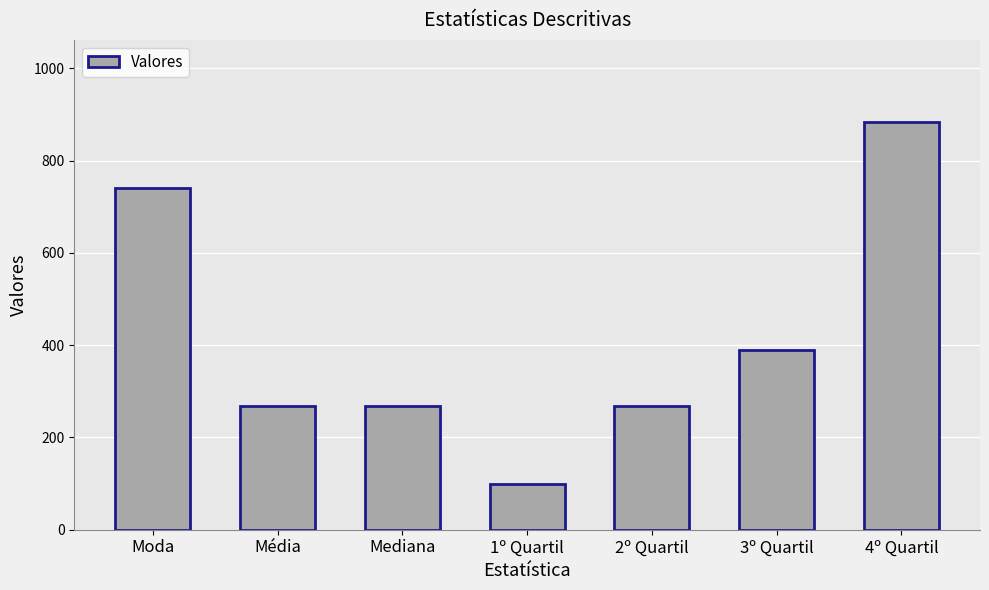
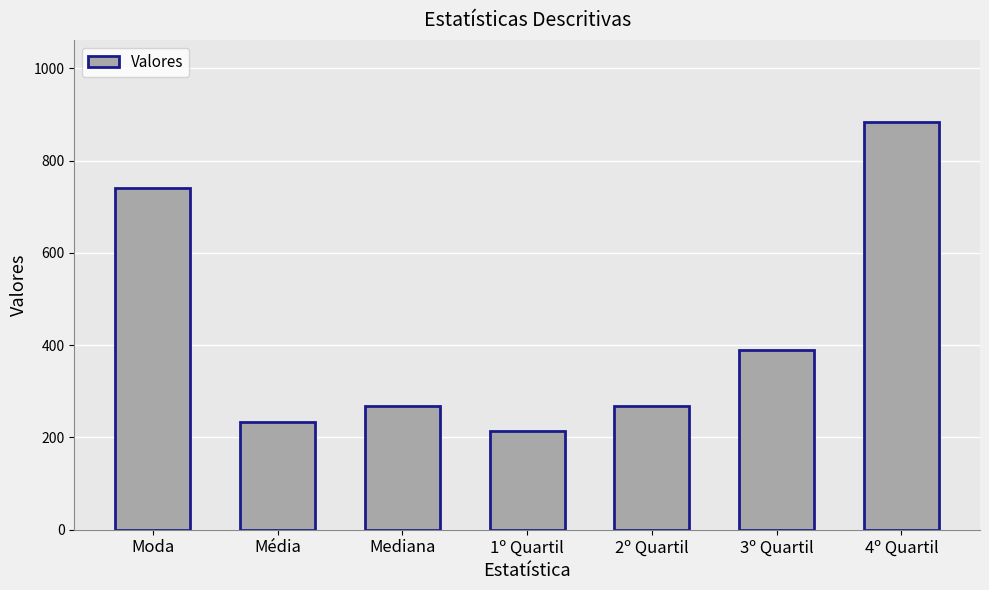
  {
    "Moda": 740,
-   "Média": 270,
+   "Média": 230,
    "Mediana": 270,
-   "1º Quartil": 100,
+   "1º Quartil": 220,
    "2º Quartil": 270,
    "3º Quartil": 390,
    "4º Quartil": 890
  }
